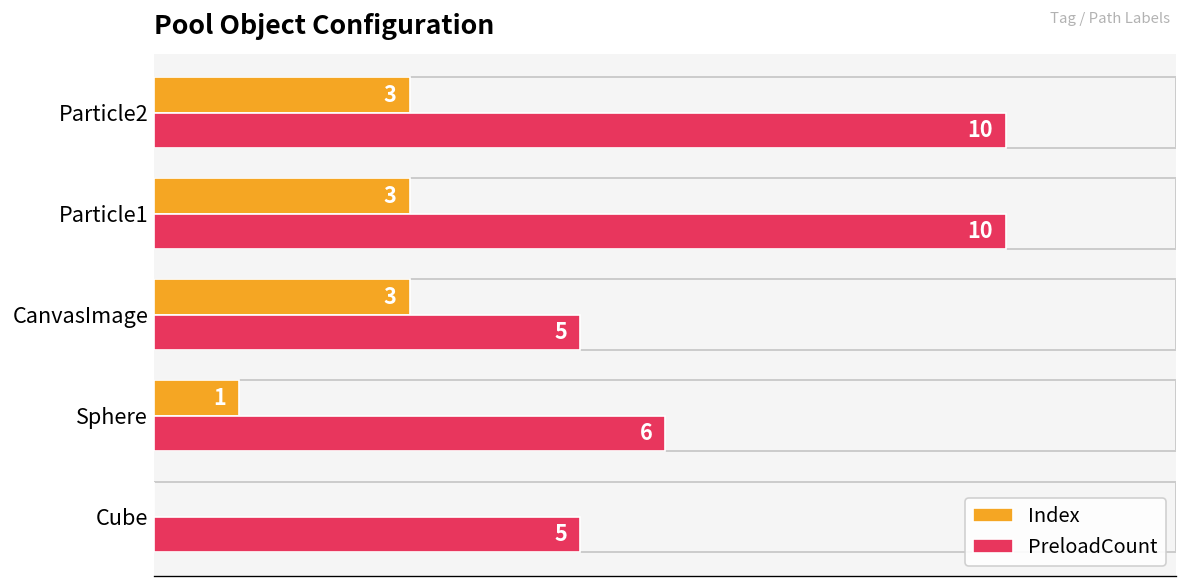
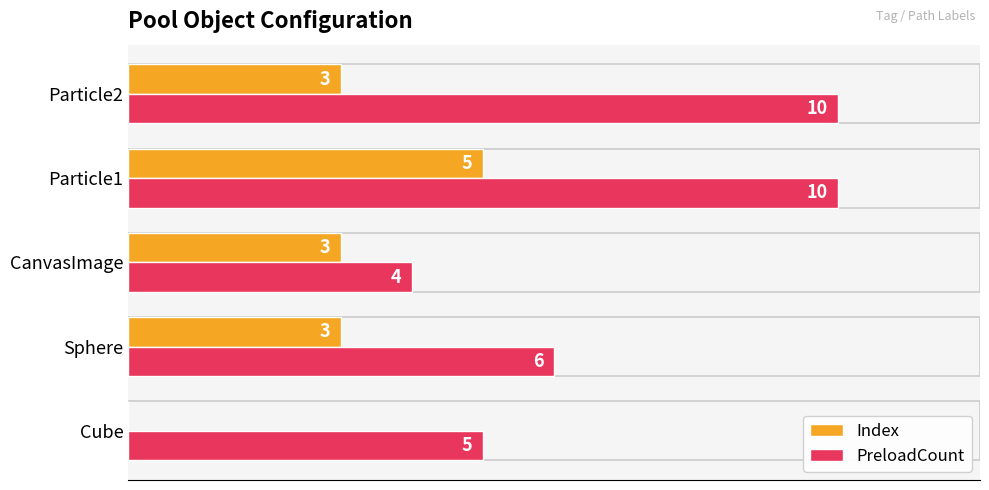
  {
    "Index": {
      "Particle2": 3,
-     "Particle1": 3,
+     "Particle1": 5,
      "CanvasImage": 3,
-     "Sphere": 1
+     "Sphere": 3
    },
    "PreloadCount": {
      "Particle2": 10,
      "Particle1": 10,
-     "CanvasImage": 5,
+     "CanvasImage": 4,
      "Sphere": 6,
      "Cube": 5
    }
  }
